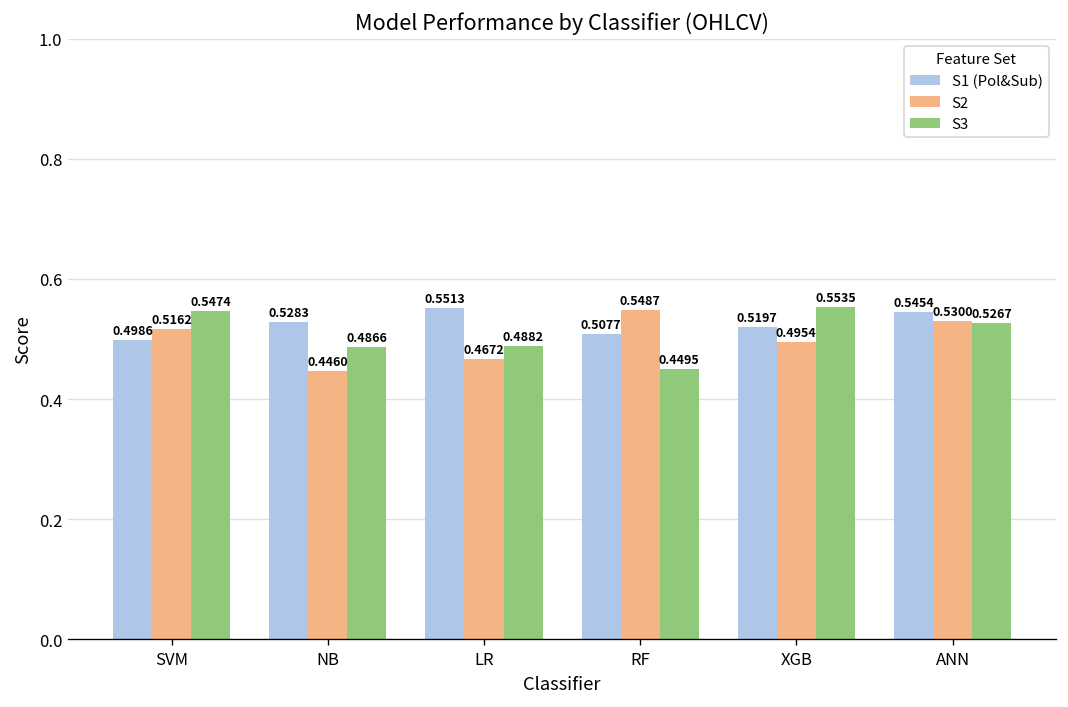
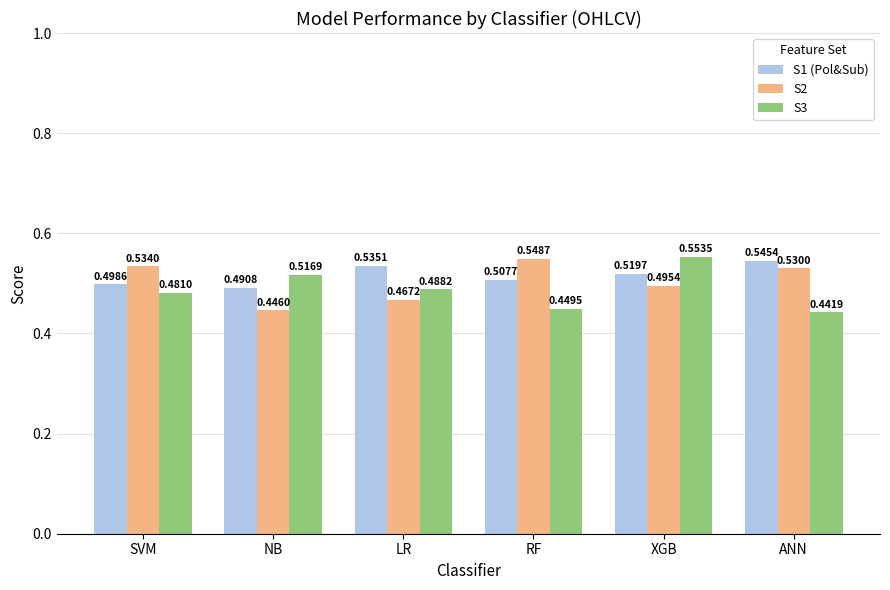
  {
    "S1 (Pol&Sub)": {
      "SVM": 0.4986,
-     "NB": 0.5283,
-     "LR": 0.5513,
+     "NB": 0.4908,
+     "LR": 0.5351,
      "RF": 0.5077,
      "XGB": 0.5197,
      "ANN": 0.5454
    },
    "S2": {
-     "SVM": 0.5162,
+     "SVM": 0.5340,
      "NB": 0.4460,
      "LR": 0.4672,
      "RF": 0.5487,
      "XGB": 0.4954,
      "ANN": 0.5300
    },
    "S3": {
-     "SVM": 0.5474,
-     "NB": 0.4866,
+     "SVM": 0.4810,
+     "NB": 0.5169,
      "LR": 0.4882,
      "RF": 0.4495,
      "XGB": 0.5535,
-     "ANN": 0.5267
+     "ANN": 0.4419
    }
  }
